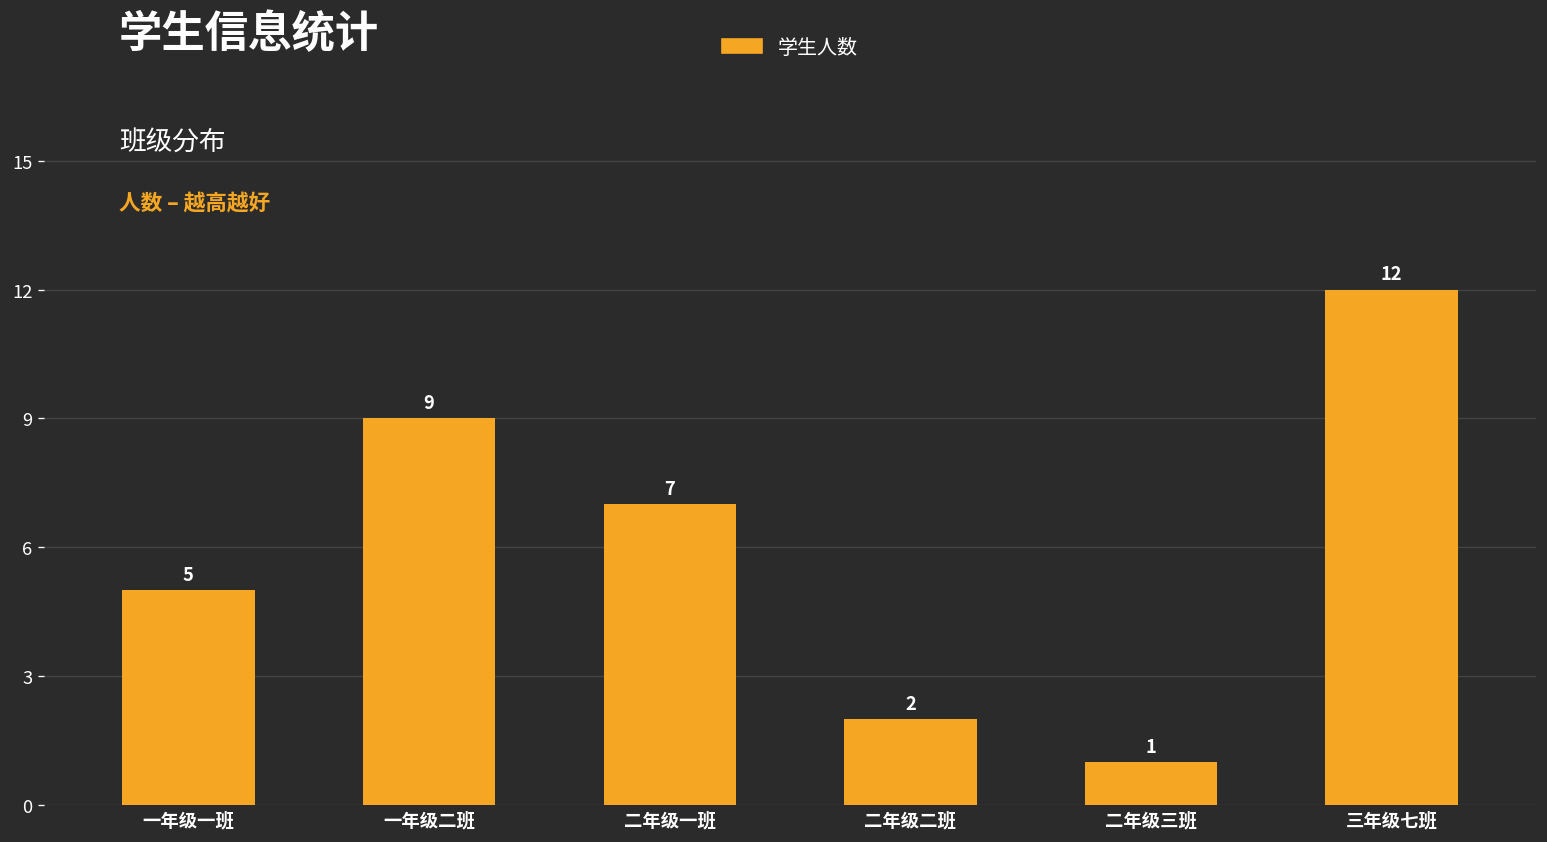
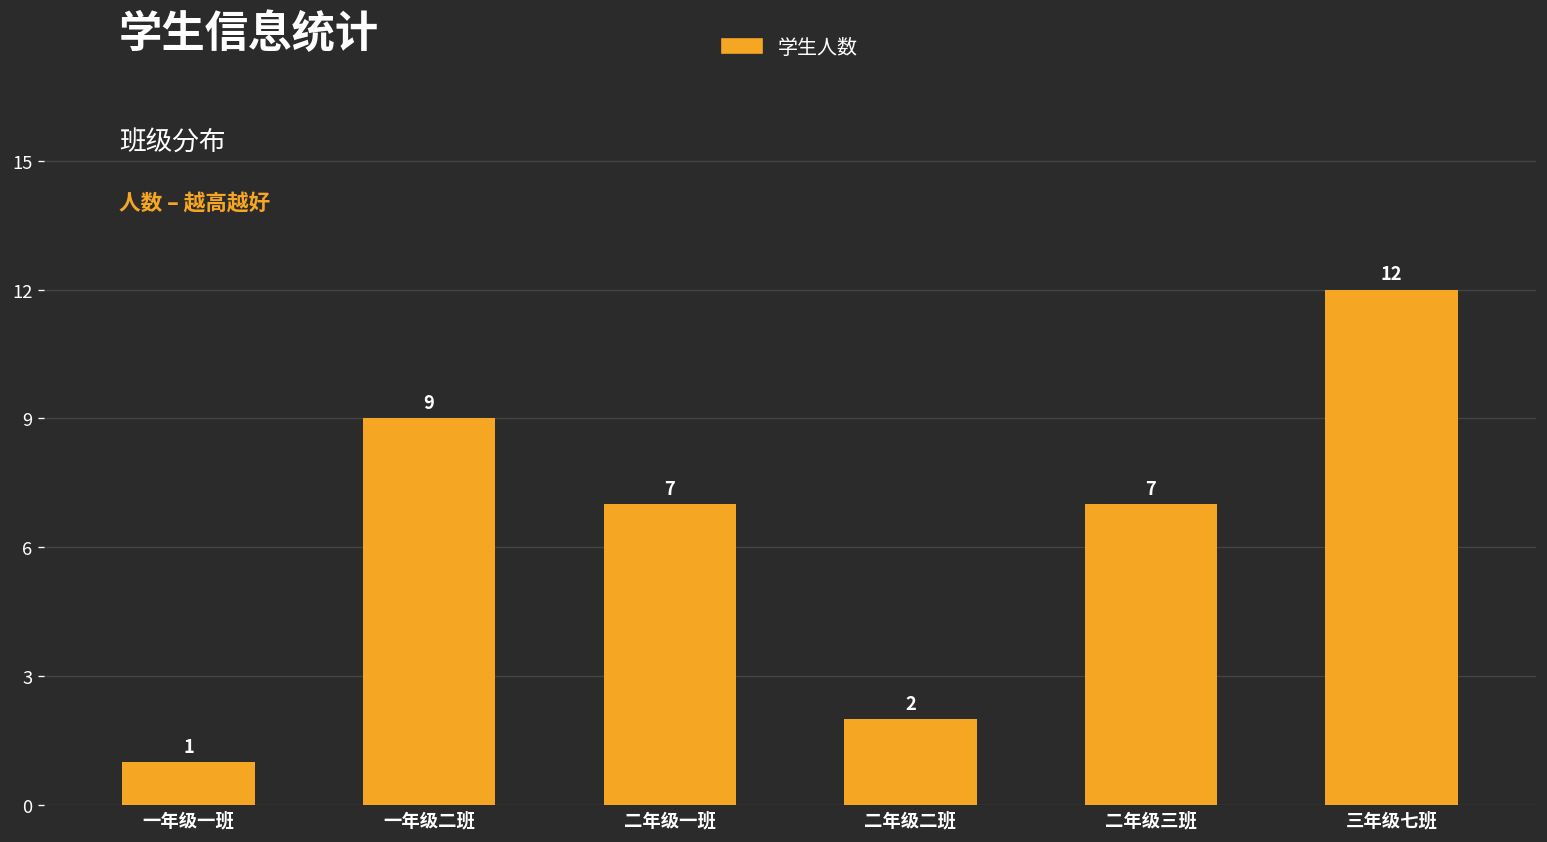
  {
-   "一年级一班": 5,
+   "一年级一班": 1,
    "一年级二班": 9,
    "二年级一班": 7,
    "二年级二班": 2,
-   "二年级三班": 1,
+   "二年级三班": 7,
    "三年级七班": 12
  }
